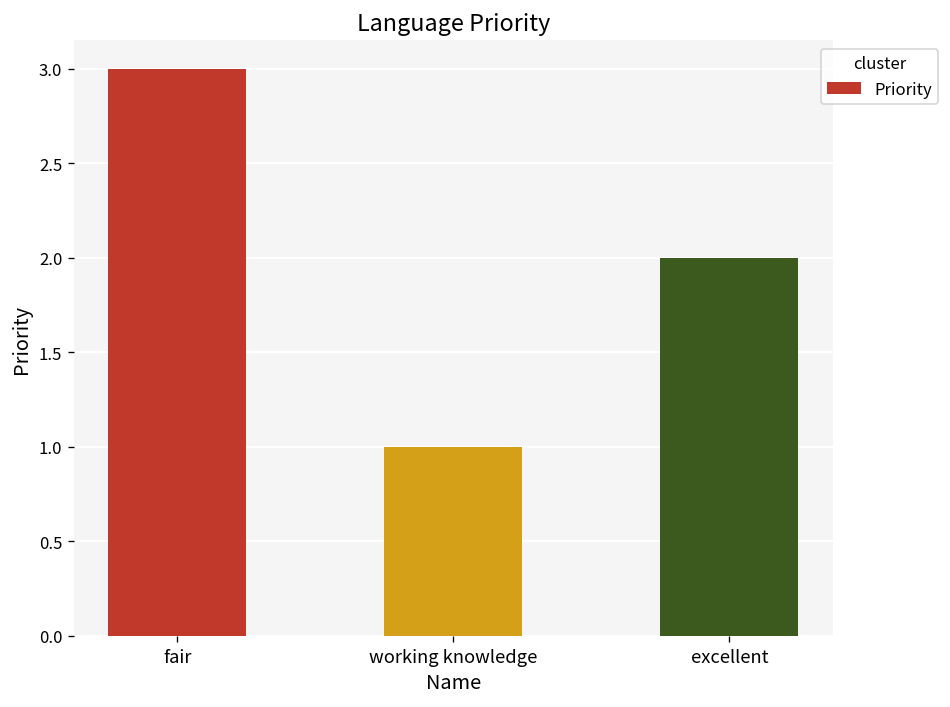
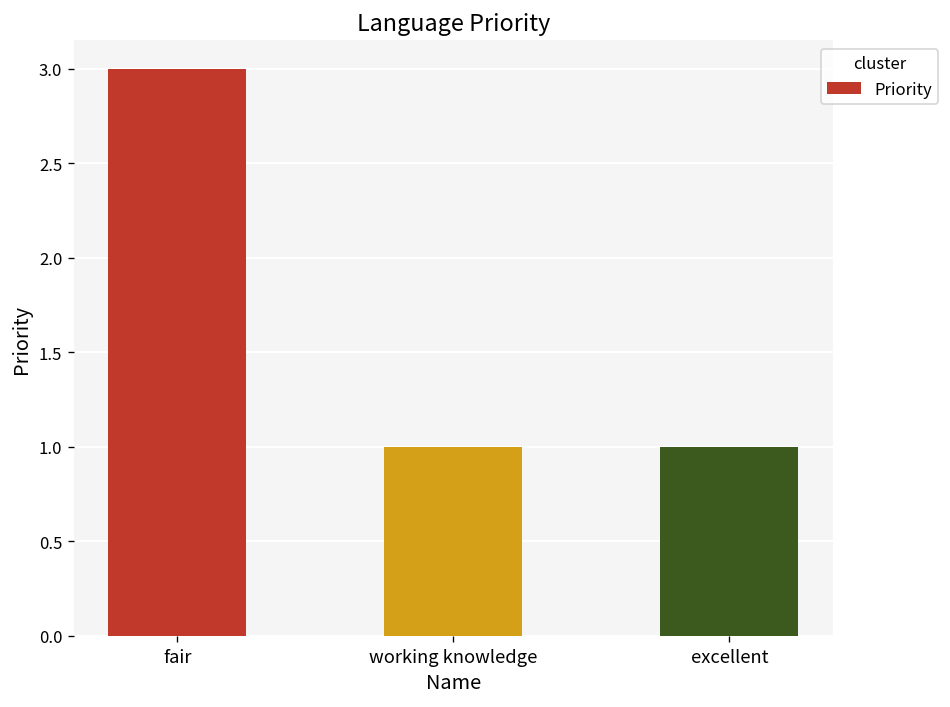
  {
    "fair": 3,
    "working knowledge": 1,
-   "excellent": 2
+   "excellent": 1
  }
